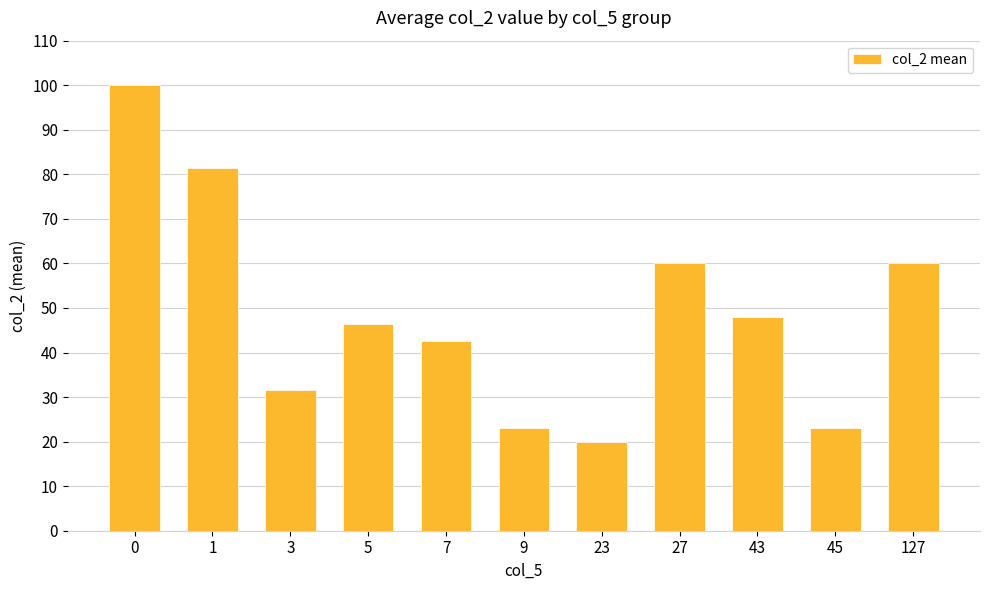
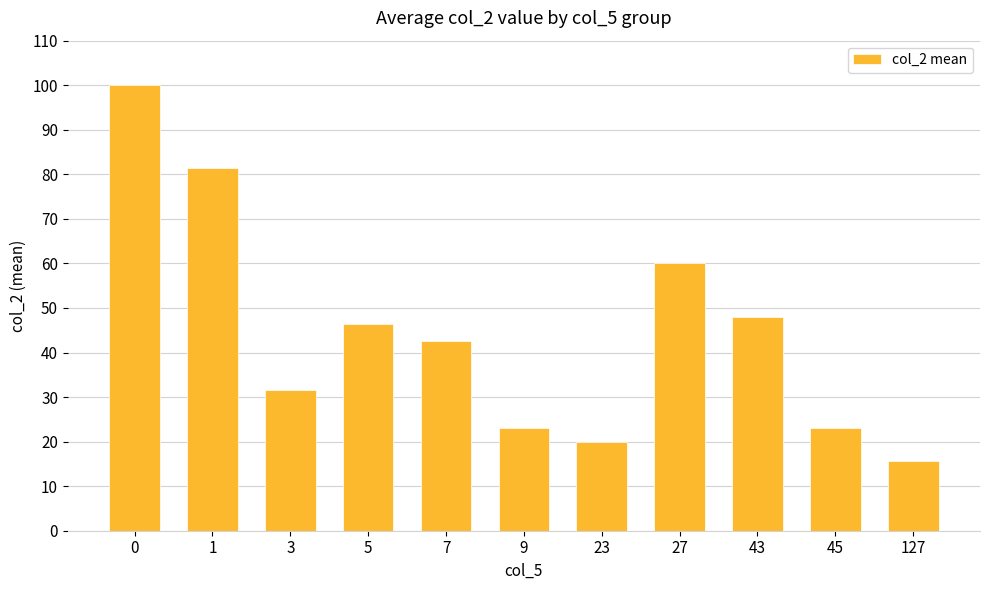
  {
    "0": 100,
    "1": 81,
    "3": 32,
    "5": 46,
    "7": 43,
    "9": 23,
    "23": 20,
    "27": 60,
    "43": 48,
    "45": 23,
-   "127": 60
+   "127": 16
  }
